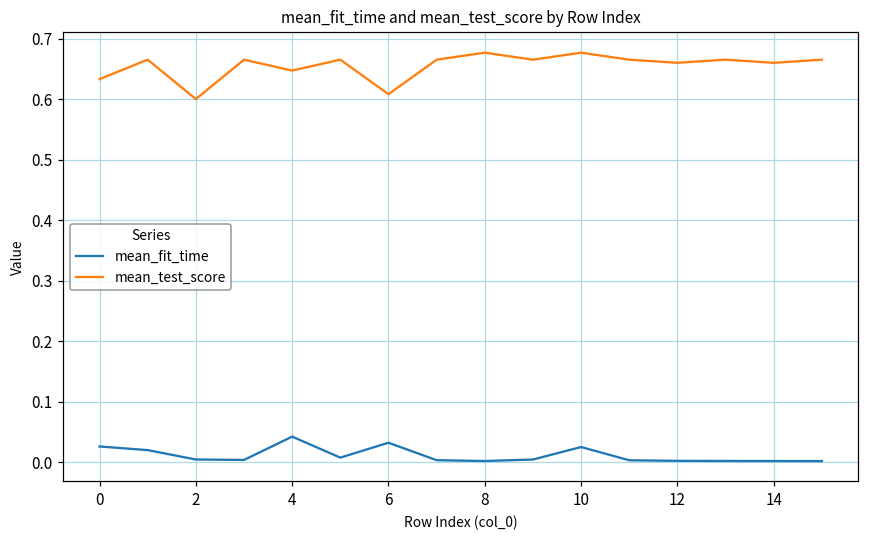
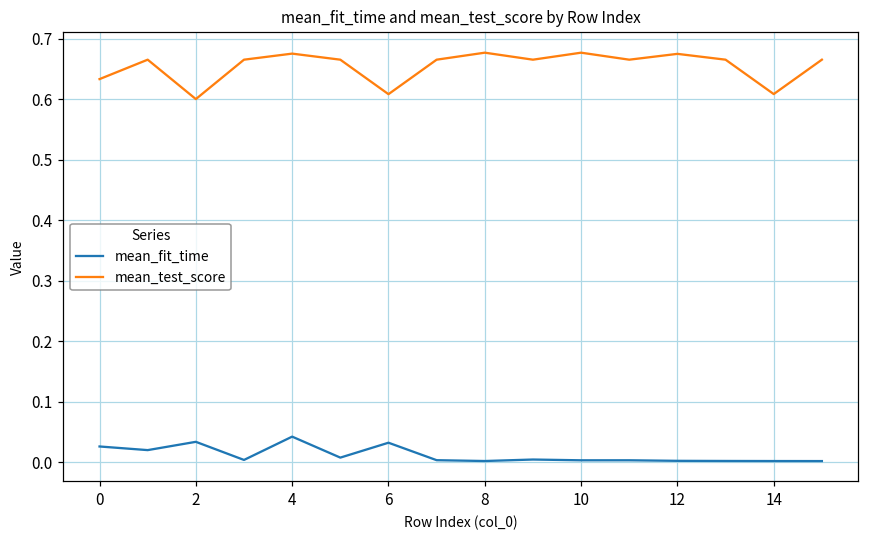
  {
    "mean_fit_time": {
      "0": 0.03,
-     "2": 0.00,
+     "2": 0.03,
      "4": 0.04,
      "6": 0.03,
      "8": 0.00,
-     "10": 0.03,
+     "10": 0.00,
      "12": 0.00,
      "14": 0.00
    },
    "mean_test_score": {
      "0": 0.63,
      "2": 0.60,
-     "4": 0.65,
+     "4": 0.68,
      "6": 0.61,
      "8": 0.68,
      "10": 0.68,
-     "12": 0.66,
-     "14": 0.66
+     "12": 0.68,
+     "14": 0.61
    }
  }
